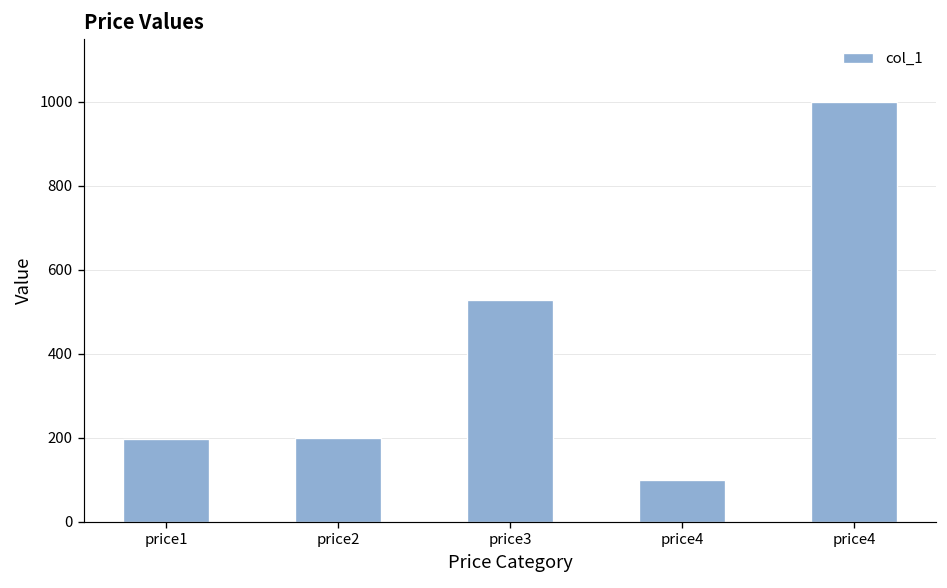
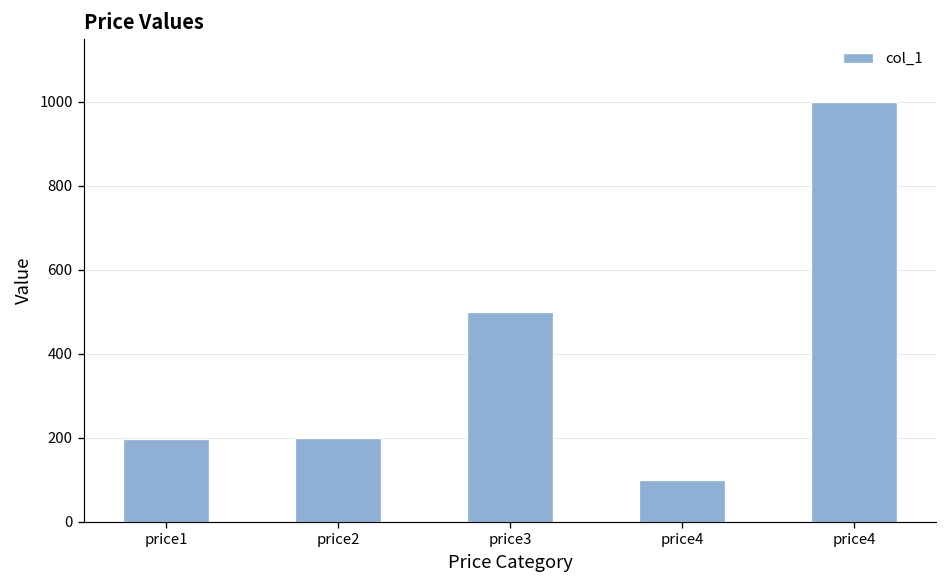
  {
    "price1": 200,
    "price2": 200,
-   "price3": 530
+   "price3": 500
  }
